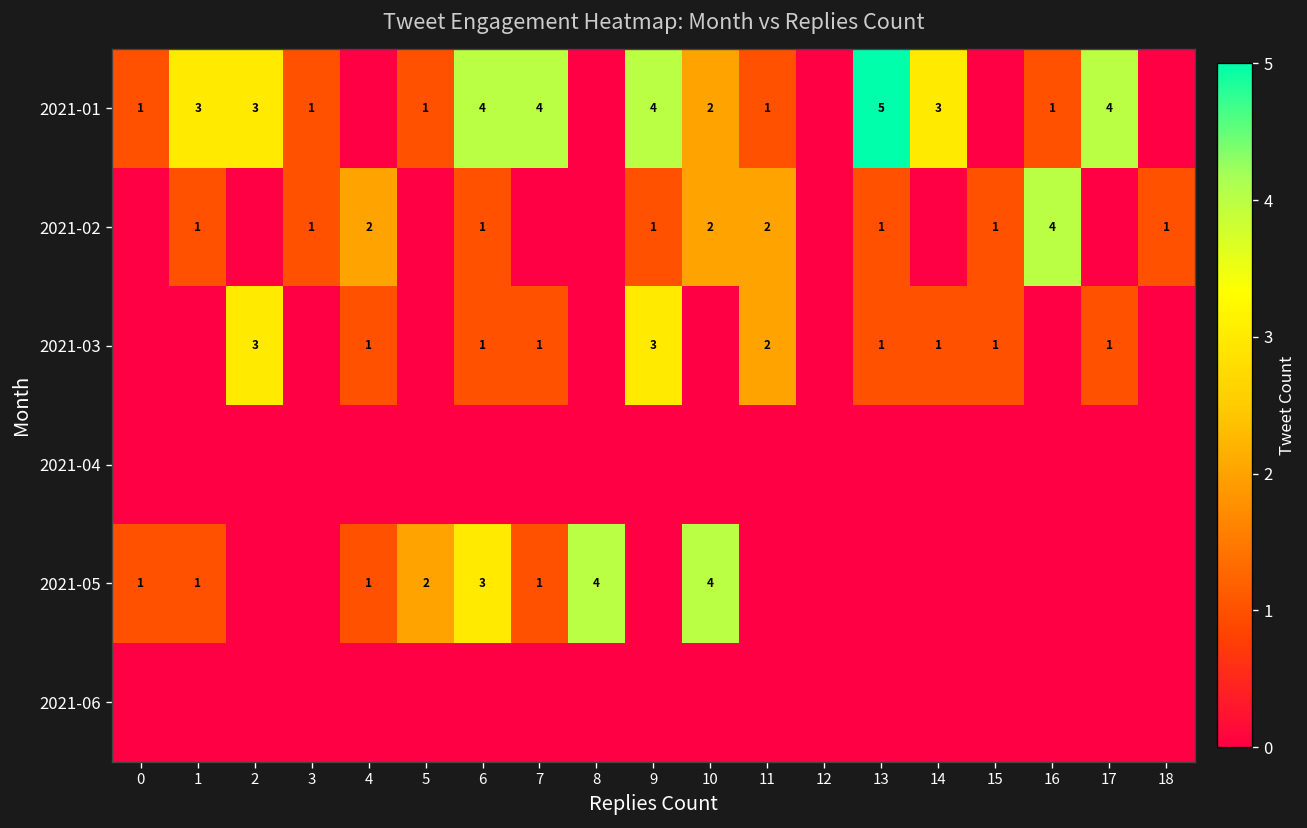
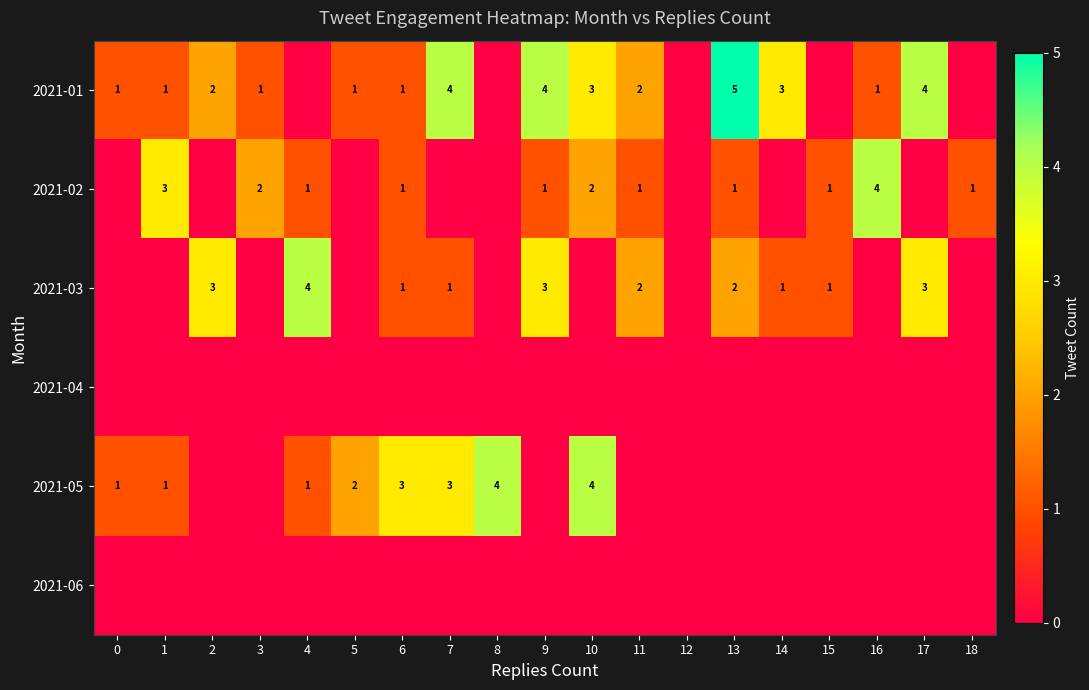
  {
    "2021-01": {
      "0": 1,
-     "1": 3,
-     "2": 3,
+     "1": 1,
+     "2": 2,
      "3": 1,
      "5": 1,
-     "6": 4,
+     "6": 1,
      "7": 4,
      "9": 4,
-     "10": 2,
-     "11": 1,
+     "10": 3,
+     "11": 2,
      "13": 5,
      "14": 3,
      "16": 1,
      "17": 4
    },
    "2021-02": {
-     "1": 1,
-     "3": 1,
-     "4": 2,
+     "1": 3,
+     "3": 2,
+     "4": 1,
      "6": 1,
      "9": 1,
      "10": 2,
-     "11": 2,
+     "11": 1,
      "13": 1,
      "15": 1,
      "16": 4,
      "18": 1
    },
    "2021-03": {
      "2": 3,
-     "4": 1,
+     "4": 4,
      "6": 1,
      "7": 1,
      "9": 3,
      "11": 2,
-     "13": 1,
+     "13": 2,
      "14": 1,
      "15": 1,
-     "17": 1
+     "17": 3
    },
    "2021-05": {
      "0": 1,
      "1": 1,
      "4": 1,
      "5": 2,
      "6": 3,
-     "7": 1,
+     "7": 3,
      "8": 4,
      "10": 4
    }
  }
